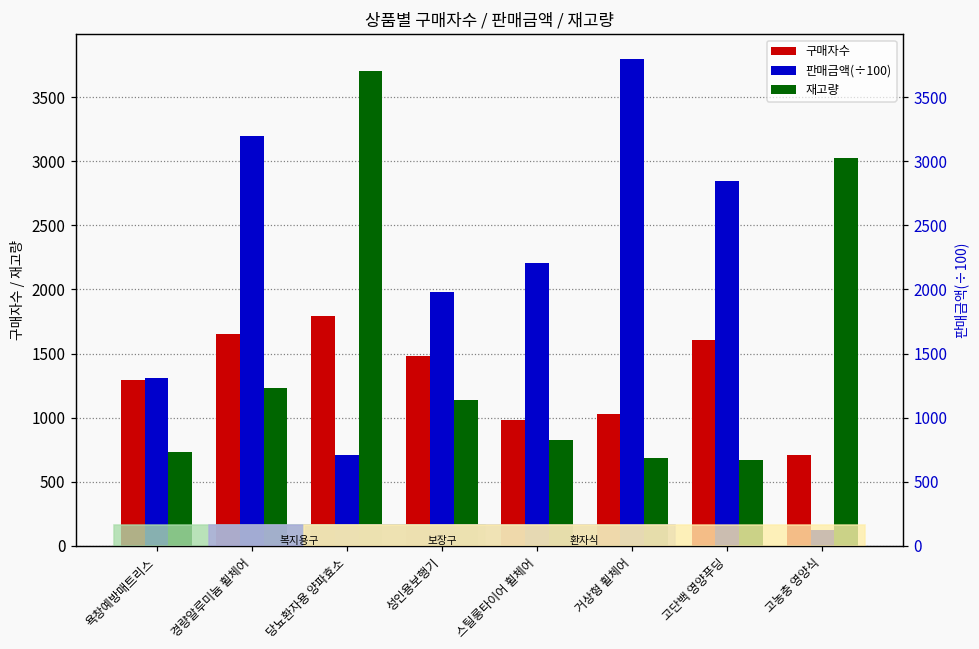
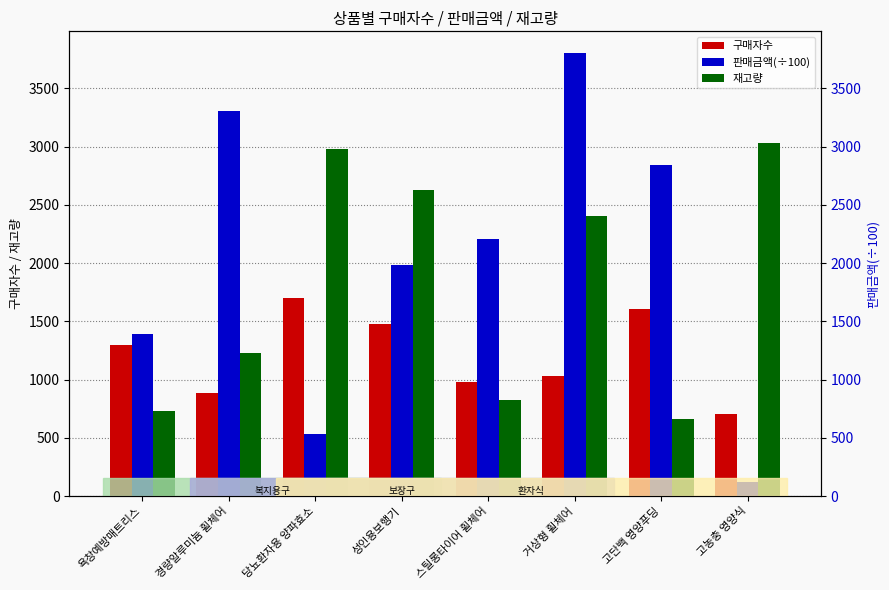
  {
    "구매자수": {
      "욕창예방매트리스": 1300,
-     "경량알루미늄 휠체어": 1660,
-     "당뇨환자용 양파효소": 1800,
+     "경량알루미늄 휠체어": 890,
+     "당뇨환자용 양파효소": 1700,
      "성인용보행기": 1480,
      "스틸롱타이어 휠체어": 980,
      "거상형 휠체어": 1030,
      "고단백 영양푸딩": 1610,
      "고농충 영양식": 710
    },
    "판매금액(÷100)": {
-     "욕창예방매트리스": 1310,
-     "경량알루미늄 휠체어": 3200,
-     "당뇨환자용 양파효소": 710,
+     "욕창예방매트리스": 1390,
+     "경량알루미늄 휠체어": 3310,
+     "당뇨환자용 양파효소": 530,
      "성인용보행기": 1980,
      "스틸롱타이어 휠체어": 2210,
      "거상형 휠체어": 3800,
      "고단백 영양푸딩": 2850
    },
    "재고량": {
      "욕창예방매트리스": 730,
      "경량알루미늄 휠체어": 1230,
-     "당뇨환자용 양파효소": 3710,
-     "성인용보행기": 1140,
+     "당뇨환자용 양파효소": 2980,
+     "성인용보행기": 2630,
      "스틸롱타이어 휠체어": 830,
-     "거상형 휠체어": 680,
+     "거상형 휠체어": 2400,
      "고단백 영양푸딩": 670,
      "고농충 영양식": 3030
    }
  }
